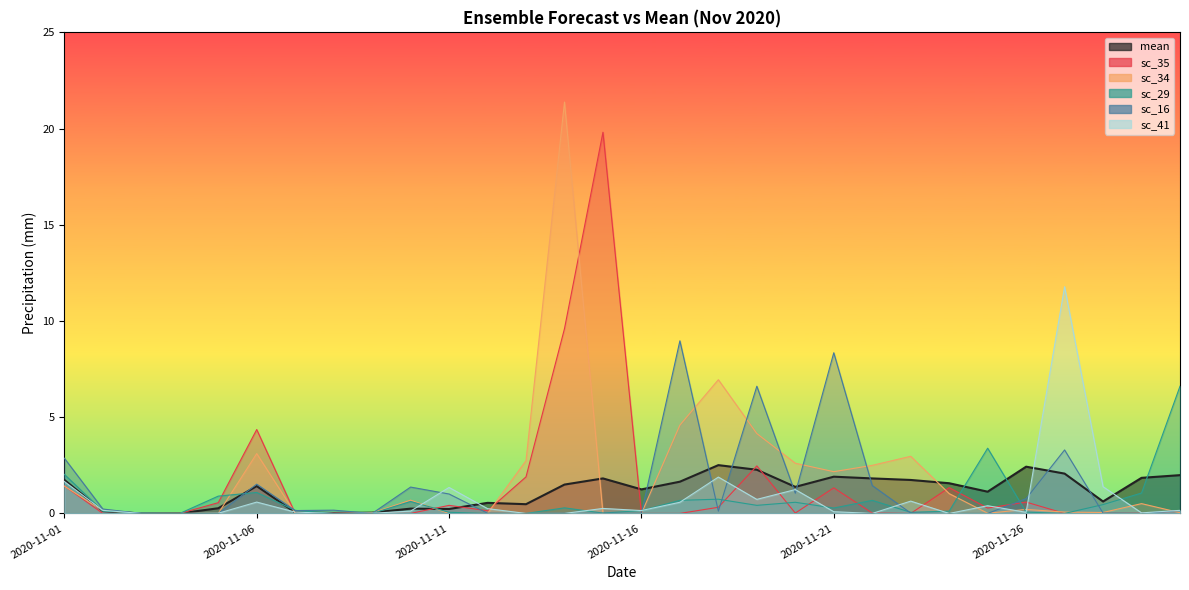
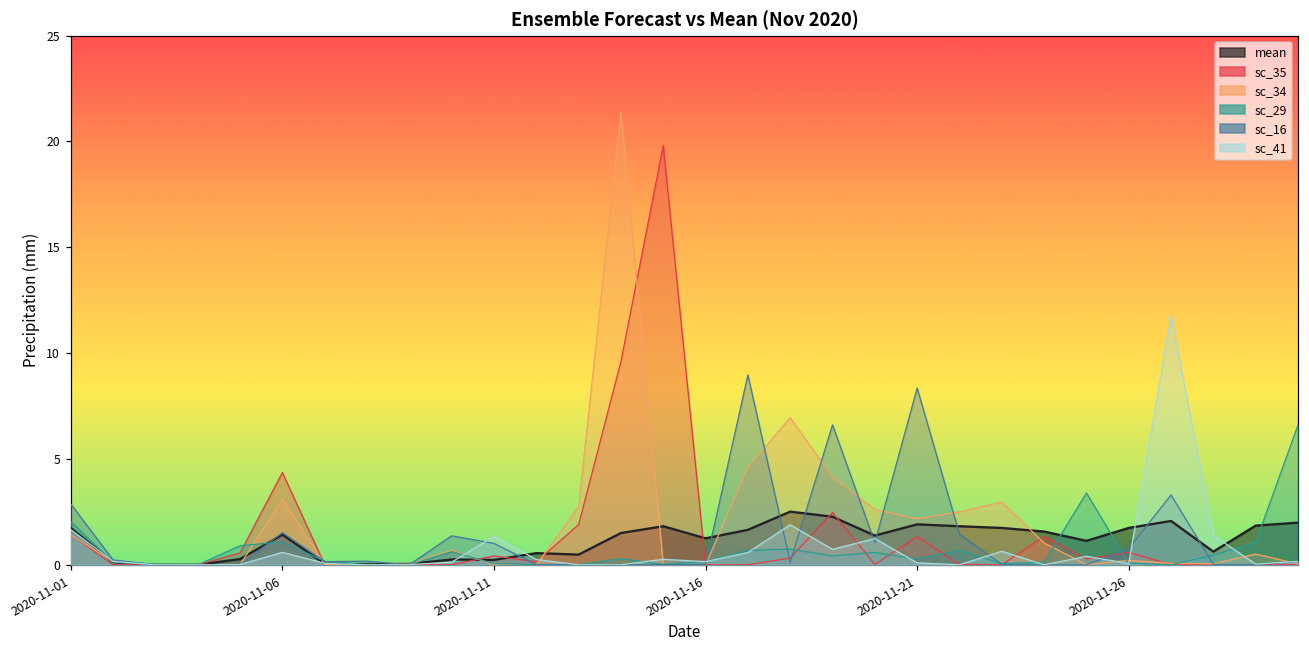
  {
    "mean": {
      "2020-11-11": 0.2,
      "2020-11-16": 1.3,
      "2020-11-21": 1.9,
-     "2020-11-26": 2.4
+     "2020-11-26": 1.7
    },
    "sc_41": {
      "2020-11-06": 0.6,
      "2020-11-11": 1.4,
      "2020-11-21": 0.1
    }
  }
